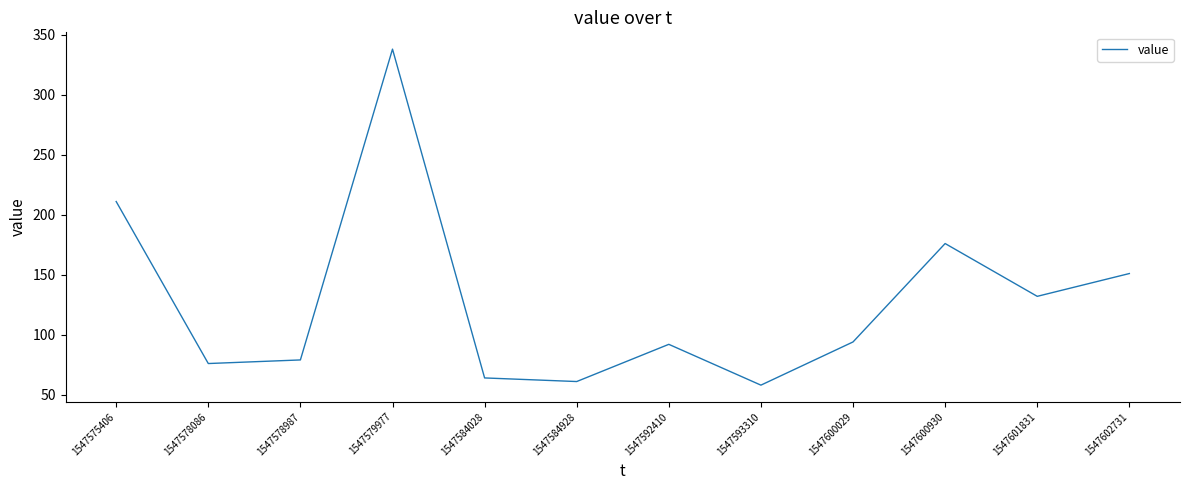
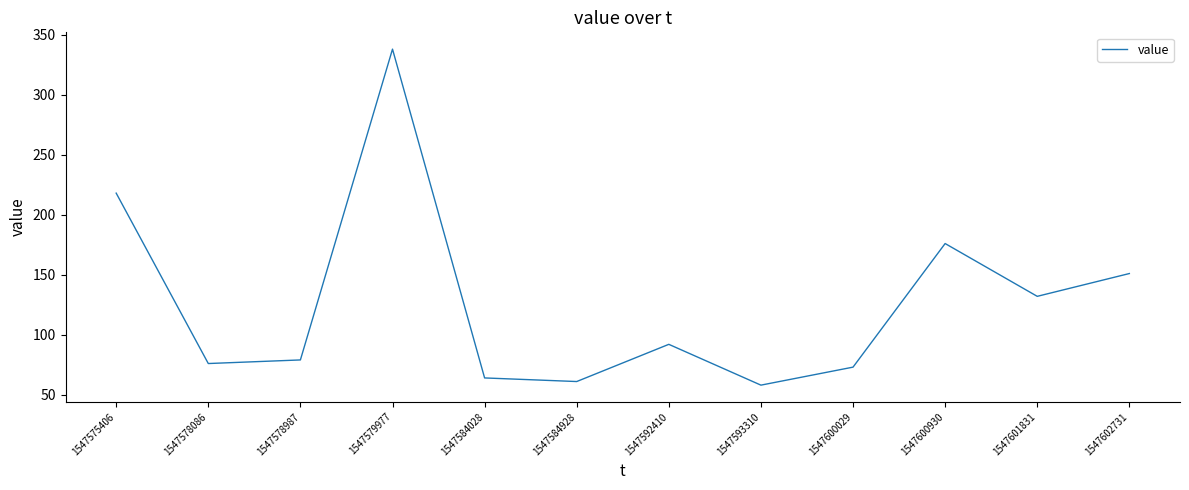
  {
-   "1547575406": 211,
+   "1547575406": 218,
    "1547578086": 76,
    "1547578987": 79,
    "1547579977": 338,
    "1547584028": 64,
    "1547584928": 61,
    "1547592410": 92,
    "1547593310": 58,
-   "1547600029": 94,
+   "1547600029": 73,
    "1547600930": 176,
    "1547601831": 132,
    "1547602731": 151
  }
